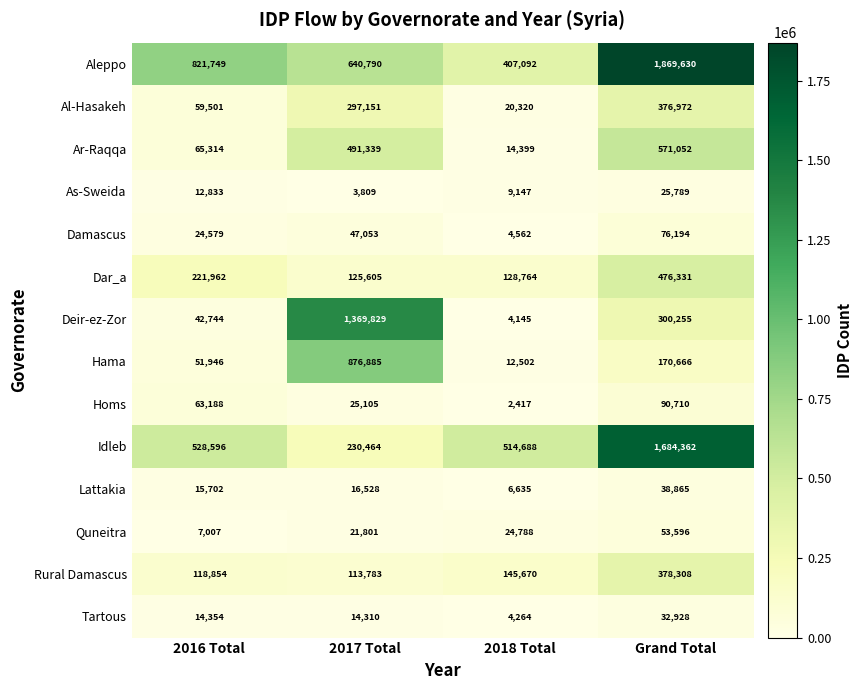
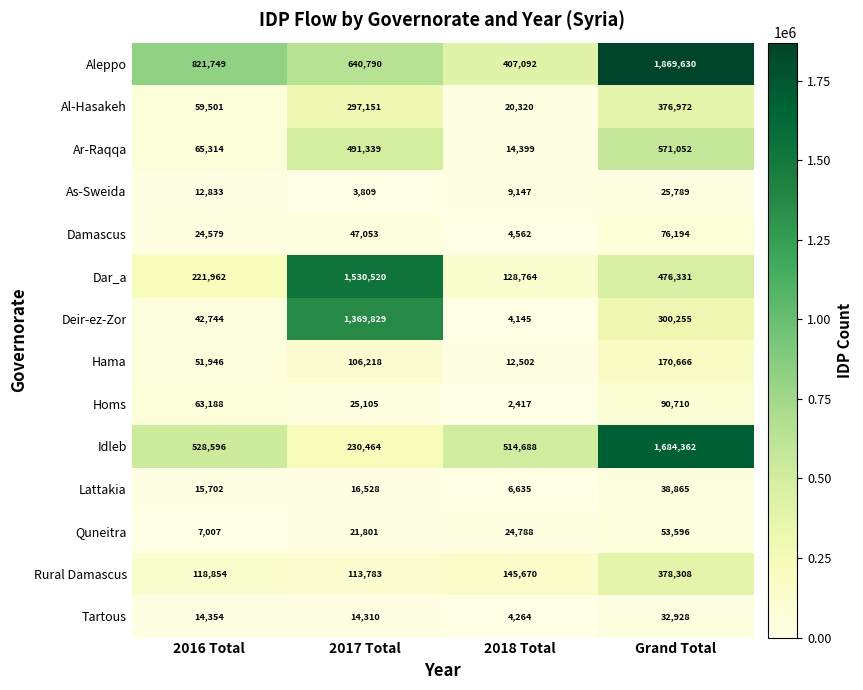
  {
    "Aleppo": {
      "2016 Total": "821,749",
      "2017 Total": "640,790",
      "2018 Total": "407,092",
      "Grand Total": "1,869,630"
    },
    "Al-Hasakeh": {
      "2016 Total": "59,501",
      "2017 Total": "297,151",
      "2018 Total": "20,320",
      "Grand Total": "376,972"
    },
    "Ar-Raqqa": {
      "2016 Total": "65,314",
      "2017 Total": "491,339",
      "2018 Total": "14,399",
      "Grand Total": "571,052"
    },
    "As-Sweida": {
      "2016 Total": "12,833",
      "2017 Total": "3,809",
      "2018 Total": "9,147",
      "Grand Total": "25,789"
    },
    "Damascus": {
      "2016 Total": "24,579",
      "2017 Total": "47,053",
      "2018 Total": "4,562",
      "Grand Total": "76,194"
    },
    "Dar_a": {
      "2016 Total": "221,962",
-     "2017 Total": "125,605",
+     "2017 Total": "1,530,520",
      "2018 Total": "128,764",
      "Grand Total": "476,331"
    },
    "Deir-ez-Zor": {
      "2016 Total": "42,744",
      "2017 Total": "1,369,829",
      "2018 Total": "4,145",
      "Grand Total": "300,255"
    },
    "Hama": {
      "2016 Total": "51,946",
-     "2017 Total": "876,885",
+     "2017 Total": "106,218",
      "2018 Total": "12,502",
      "Grand Total": "170,666"
    },
    "Homs": {
      "2016 Total": "63,188",
      "2017 Total": "25,105",
      "2018 Total": "2,417",
      "Grand Total": "90,710"
    },
    "Idleb": {
      "2016 Total": "528,596",
      "2017 Total": "230,464",
      "2018 Total": "514,688",
      "Grand Total": "1,684,362"
    },
    "Lattakia": {
      "2016 Total": "15,702",
      "2017 Total": "16,528",
      "2018 Total": "6,635",
      "Grand Total": "38,865"
    },
    "Quneitra": {
      "2016 Total": "7,007",
      "2017 Total": "21,801",
      "2018 Total": "24,788",
      "Grand Total": "53,596"
    },
    "Rural Damascus": {
      "2016 Total": "118,854",
      "2017 Total": "113,783",
      "2018 Total": "145,670",
      "Grand Total": "378,308"
    },
    "Tartous": {
      "2016 Total": "14,354",
      "2017 Total": "14,310",
      "2018 Total": "4,264",
      "Grand Total": "32,928"
    }
  }
